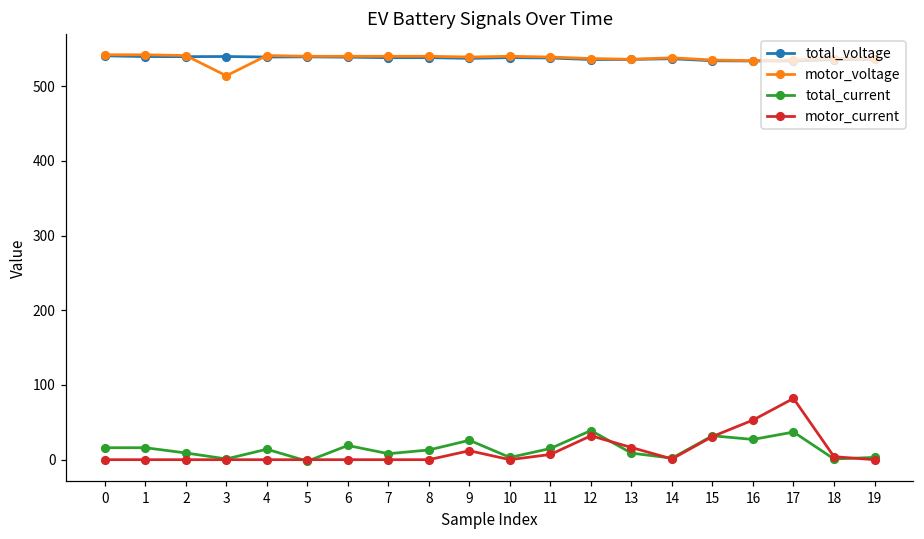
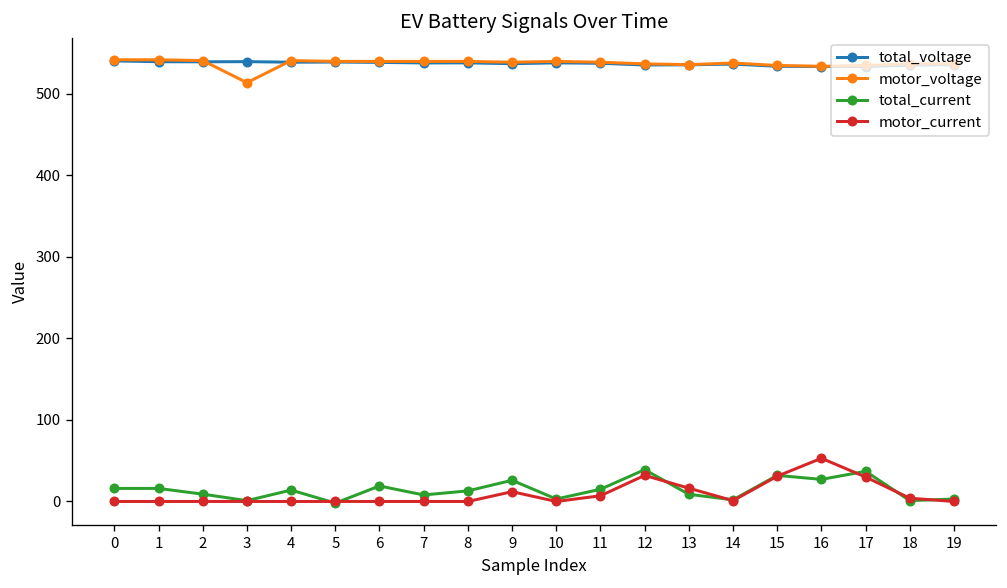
  {
    "total_voltage": {
      "3": 540
    },
    "motor_voltage": {
      "3": 510
    },
    "total_current": {
      "0": 20,
      "1": 20,
      "2": 10,
      "4": 10,
      "6": 20,
      "7": 10,
      "8": 10,
      "9": 30,
      "11": 20,
      "12": 40,
      "13": 10,
      "16": 30,
      "17": 40
    },
    "motor_current": {
      "0": 0,
      "1": 0,
      "2": 0,
      "4": 0,
      "6": 0,
      "7": 0,
      "8": 0,
      "9": 10,
      "11": 10,
      "12": 30,
      "13": 20,
      "16": 50,
-     "17": 80
+     "17": 30
    }
  }
